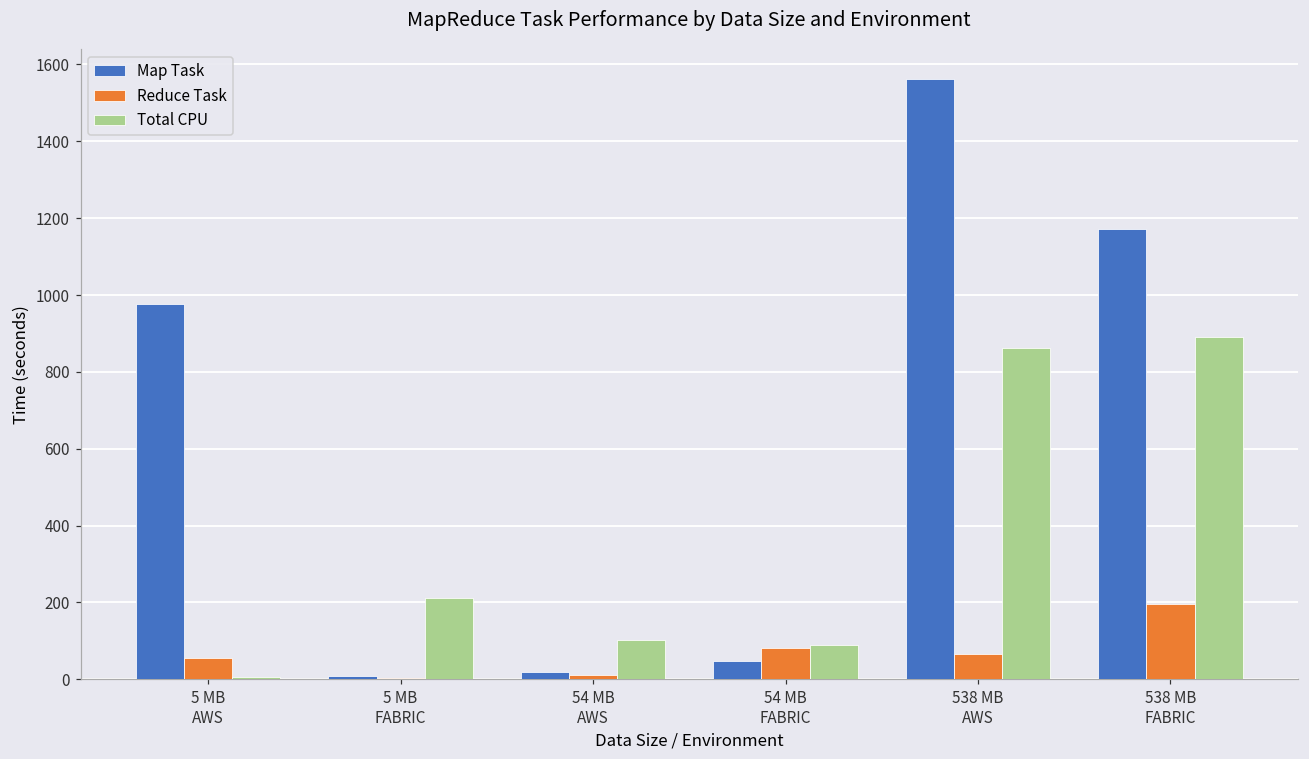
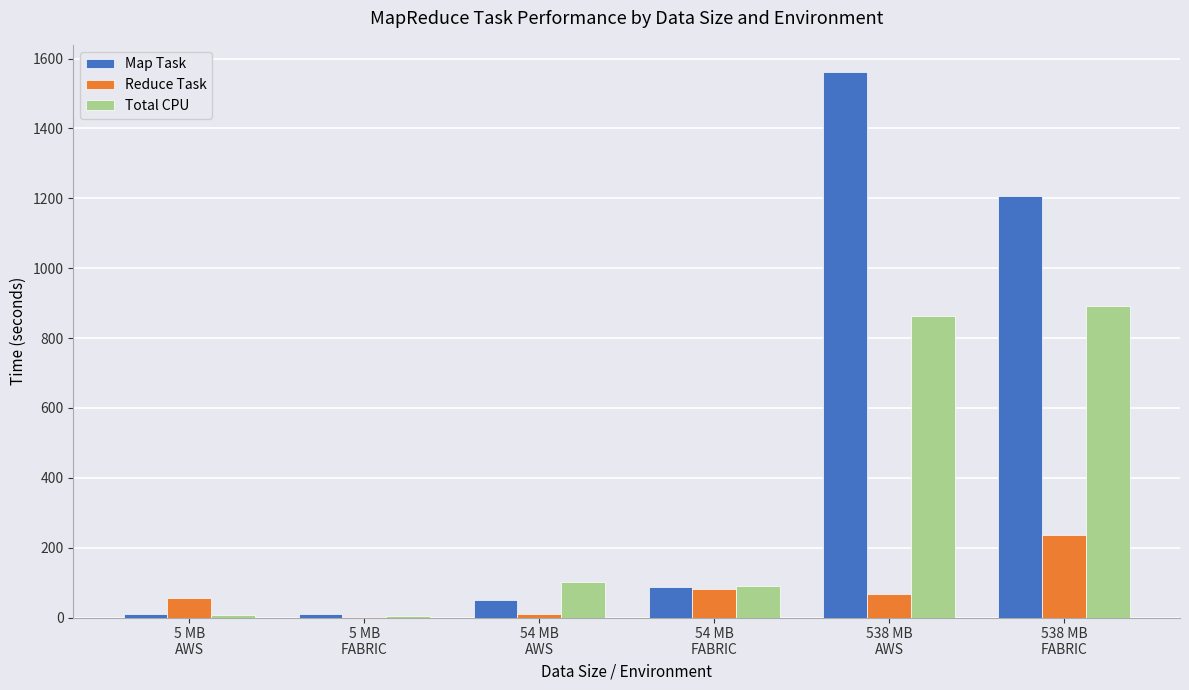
  {
    "Map Task": {
-     "5 MB AWS": 980,
+     "5 MB AWS": 10,
      "5 MB FABRIC": 10,
-     "54 MB AWS": 20,
-     "54 MB FABRIC": 50,
+     "54 MB AWS": 50,
+     "54 MB FABRIC": 90,
      "538 MB AWS": 1560,
-     "538 MB FABRIC": 1170
+     "538 MB FABRIC": 1210
    },
    "Reduce Task": {
      "5 MB AWS": 60,
      "54 MB AWS": 10,
      "54 MB FABRIC": 80,
      "538 MB AWS": 70,
-     "538 MB FABRIC": 200
+     "538 MB FABRIC": 240
    },
    "Total CPU": {
-     "5 MB FABRIC": 210,
+     "5 MB FABRIC": 0,
      "54 MB AWS": 100,
      "54 MB FABRIC": 90,
      "538 MB AWS": 860,
      "538 MB FABRIC": 890
    }
  }
